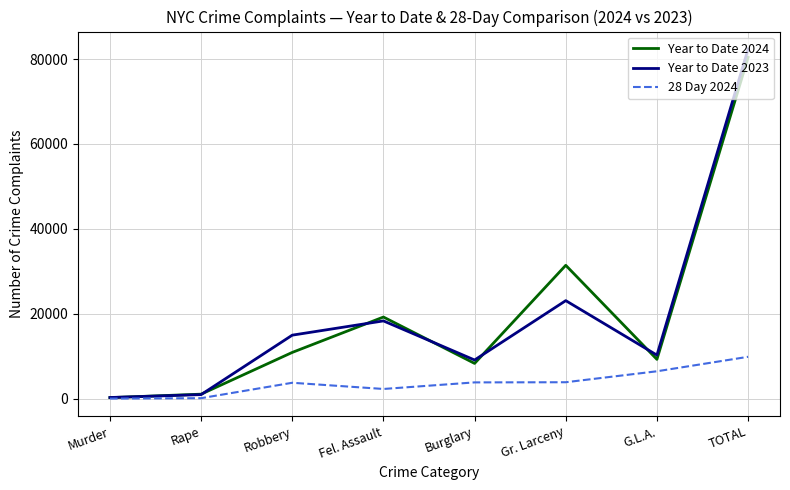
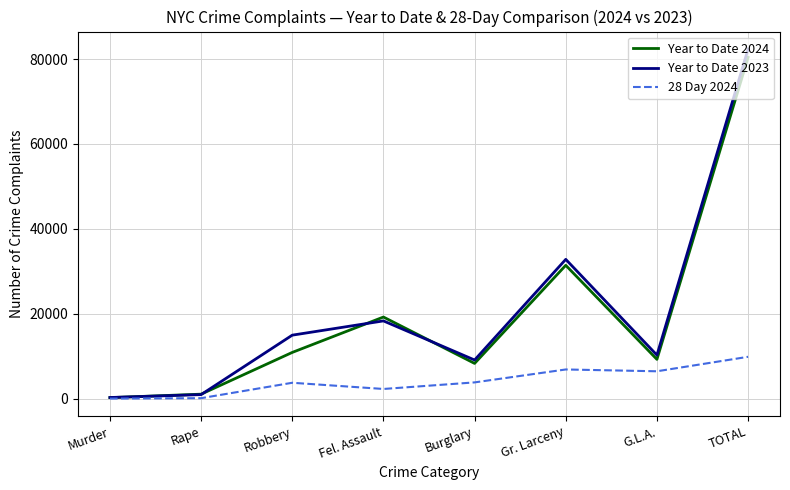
  {
    "Year to Date 2024": {
      "Robbery": 11000,
      "Fel. Assault": 19000,
      "Burglary": 8000,
      "Gr. Larceny": 31000,
      "G.L.A.": 9000
    },
    "Year to Date 2023": {
      "Robbery": 15000,
      "Fel. Assault": 18000,
      "Burglary": 9000,
-     "Gr. Larceny": 23000,
+     "Gr. Larceny": 33000,
      "G.L.A.": 10000
    },
    "28 Day 2024": {
      "Rape": 0,
      "Robbery": 4000,
      "Fel. Assault": 2000,
      "Burglary": 4000,
-     "Gr. Larceny": 4000,
+     "Gr. Larceny": 7000,
      "G.L.A.": 6000,
      "TOTAL": 10000
    }
  }
